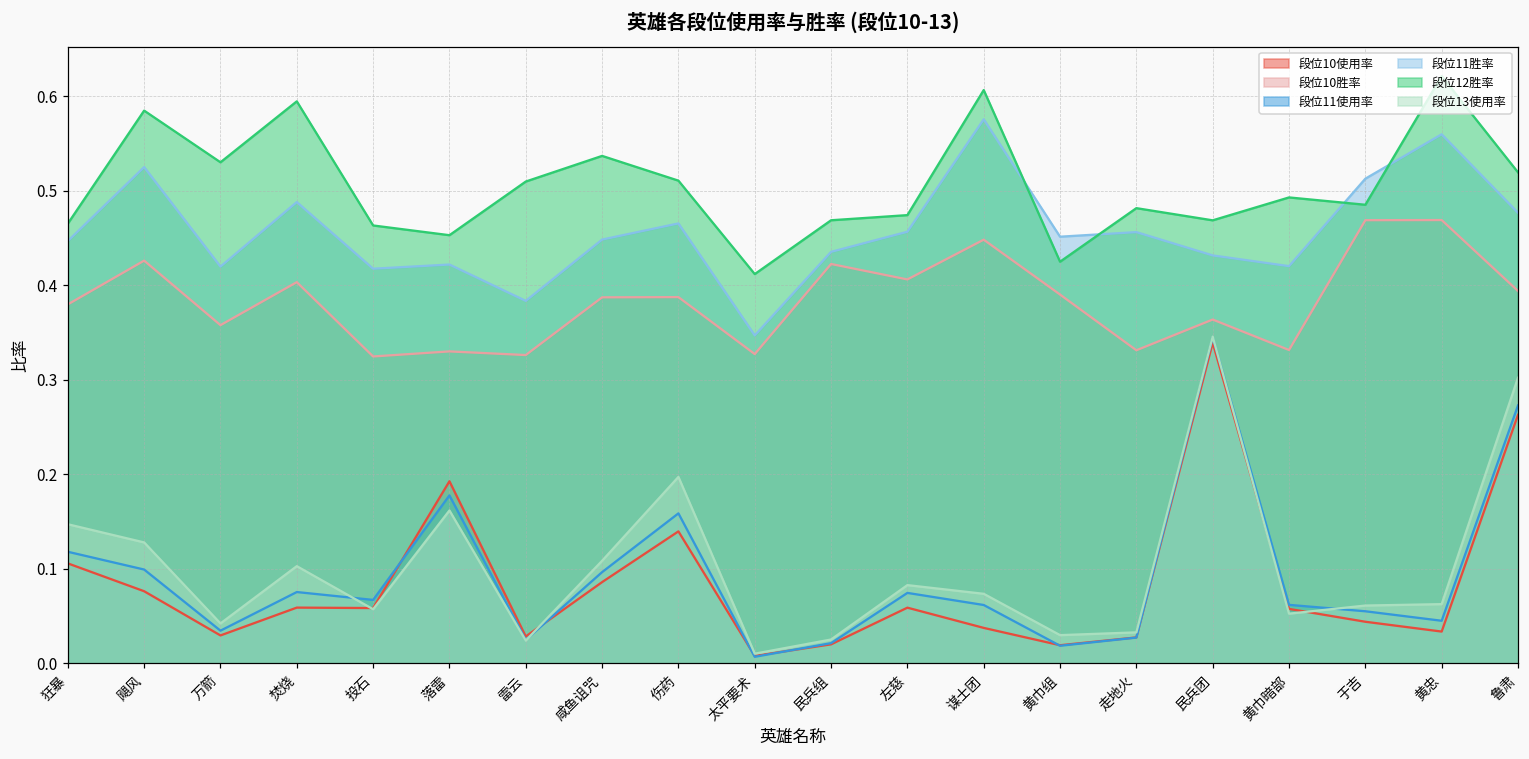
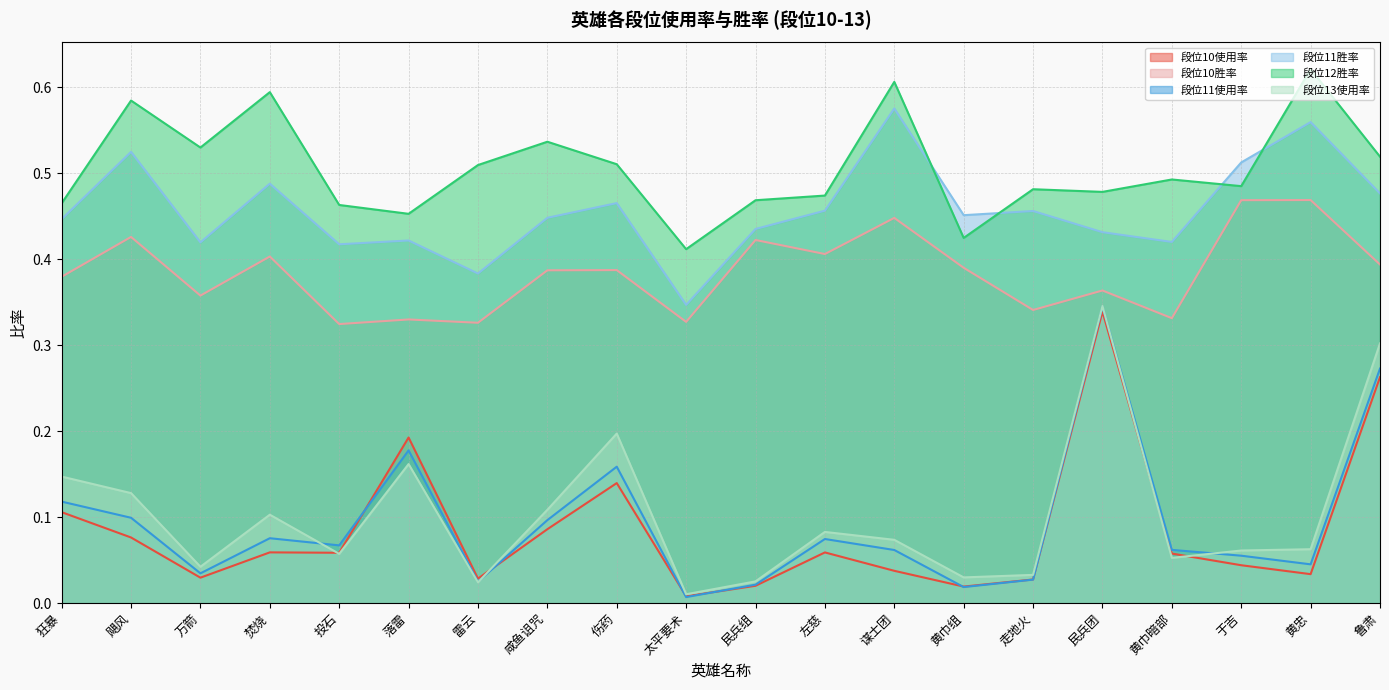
  {
    "段位10使用率": {
      "狂暴": 0.11,
      "飓风": 0.08,
      "万箭": 0.03,
      "焚烧": 0.06,
      "落雷": 0.19,
      "雷云": 0.03,
      "咸鱼诅咒": 0.09,
      "伤药": 0.14,
      "左慈": 0.06,
      "谋士团": 0.04,
      "民兵团": 0.34,
      "黄巾暗部": 0.06,
      "于吉": 0.04,
      "黄忠": 0.03,
      "鲁肃": 0.26
    },
    "段位10胜率": {
      "狂暴": 0.38,
      "飓风": 0.43,
      "万箭": 0.36,
      "焚烧": 0.40,
      "投石": 0.32,
      "落雷": 0.33,
      "雷云": 0.33,
      "咸鱼诅咒": 0.39,
      "伤药": 0.39,
      "太平要术": 0.33,
      "民兵组": 0.42,
      "左慈": 0.41,
      "谋士团": 0.45,
      "黄巾组": 0.39,
-     "走地火": 0.33,
+     "走地火": 0.34,
      "民兵团": 0.36,
      "黄巾暗部": 0.33,
      "于吉": 0.47,
      "黄忠": 0.47,
      "鲁肃": 0.39
    },
    "段位11使用率": {
      "狂暴": 0.12,
      "飓风": 0.10,
      "万箭": 0.03,
      "焚烧": 0.08,
      "投石": 0.07,
      "落雷": 0.18,
      "咸鱼诅咒": 0.10,
      "伤药": 0.16,
      "左慈": 0.07,
      "谋士团": 0.06,
      "黄巾暗部": 0.06,
      "于吉": 0.06,
      "黄忠": 0.05,
      "鲁肃": 0.27
    },
    "段位12胜率": {
      "狂暴": 0.47,
      "飓风": 0.58,
      "万箭": 0.53,
      "焚烧": 0.59,
      "投石": 0.46,
      "落雷": 0.45,
      "雷云": 0.51,
      "咸鱼诅咒": 0.54,
      "伤药": 0.51,
      "太平要术": 0.41,
      "民兵组": 0.47,
      "左慈": 0.47,
      "谋士团": 0.61,
      "黄巾组": 0.42,
      "走地火": 0.48,
-     "民兵团": 0.47,
+     "民兵团": 0.48,
      "黄巾暗部": 0.49,
      "于吉": 0.49,
      "鲁肃": 0.52
    }
  }
